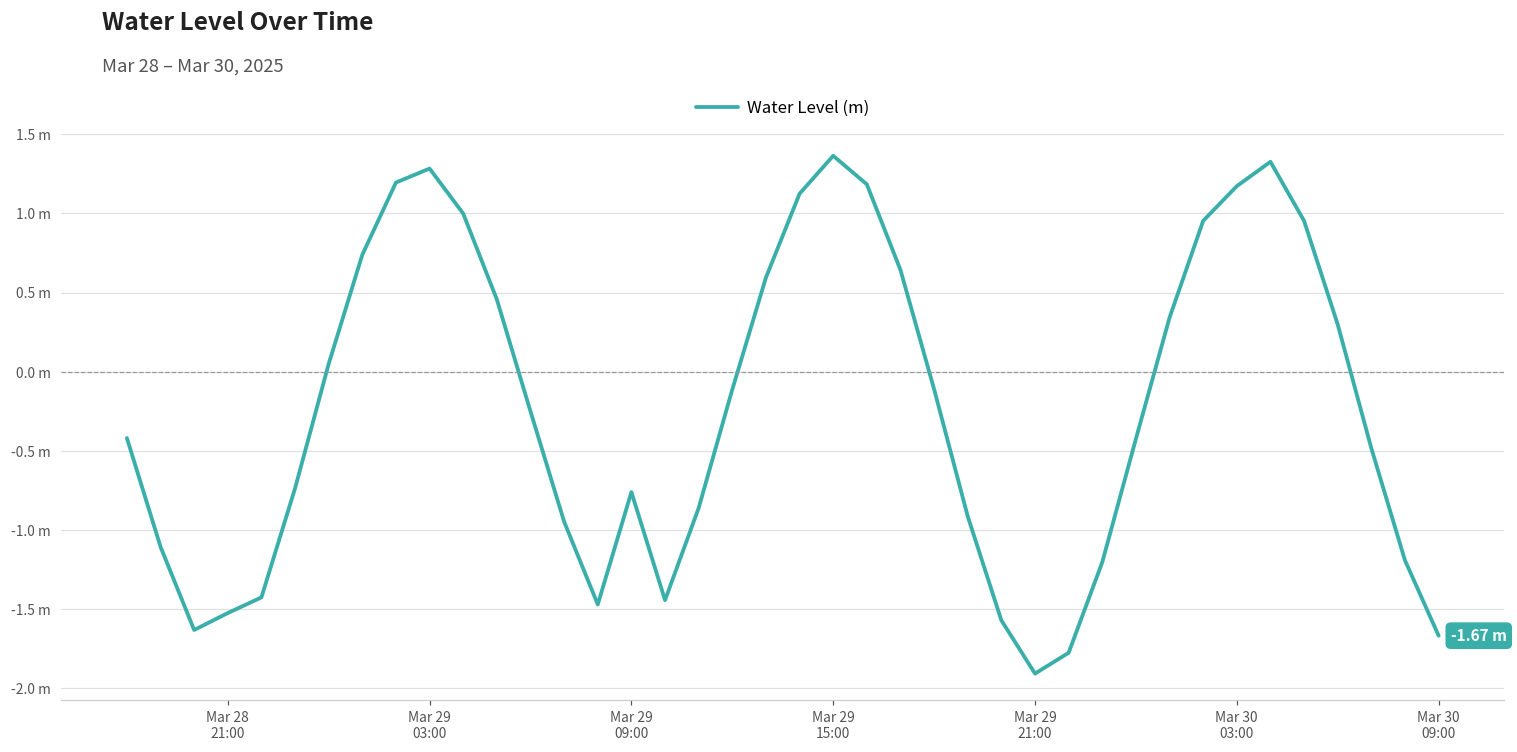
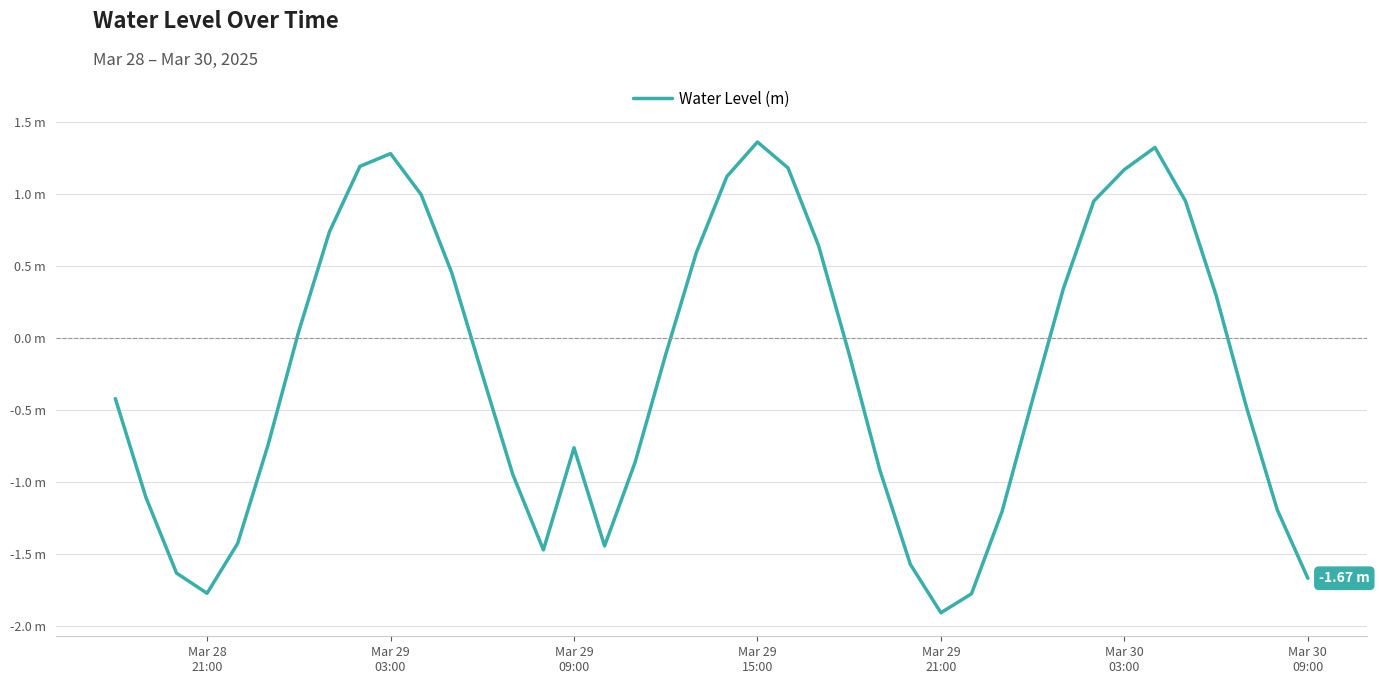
  {
-   "Mar 28 21:00": "-1.52 m",
+   "Mar 28 21:00": "-1.77 m",
    "Mar 29 03:00": "1.28 m",
    "Mar 29 09:00": "-0.76 m",
    "Mar 29 15:00": "1.36 m",
    "Mar 29 21:00": "-1.91 m",
    "Mar 30 03:00": "1.17 m"
  }
